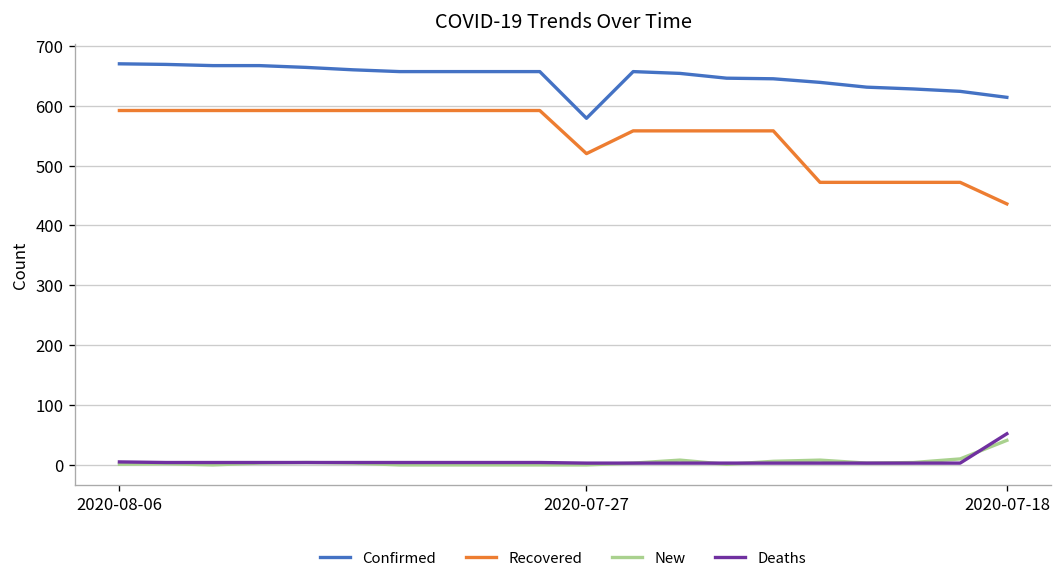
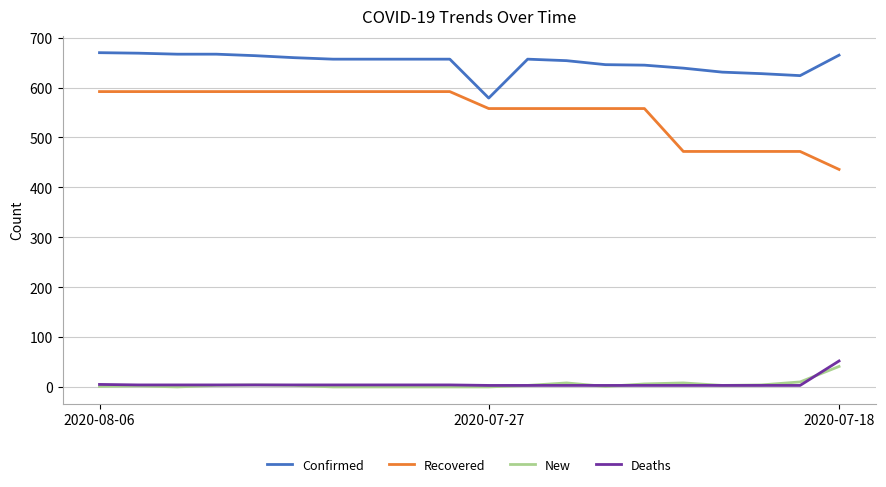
  {
    "Confirmed": {
      "2020-08-06": 670,
      "2020-07-27": 580,
-     "2020-07-18": 610
+     "2020-07-18": 670
    },
    "Recovered": {
      "2020-08-06": 590,
-     "2020-07-27": 520,
+     "2020-07-27": 560,
      "2020-07-18": 440
    },
    "New": {
      "2020-07-18": 40
    },
    "Deaths": {
      "2020-07-18": 50
    }
  }
